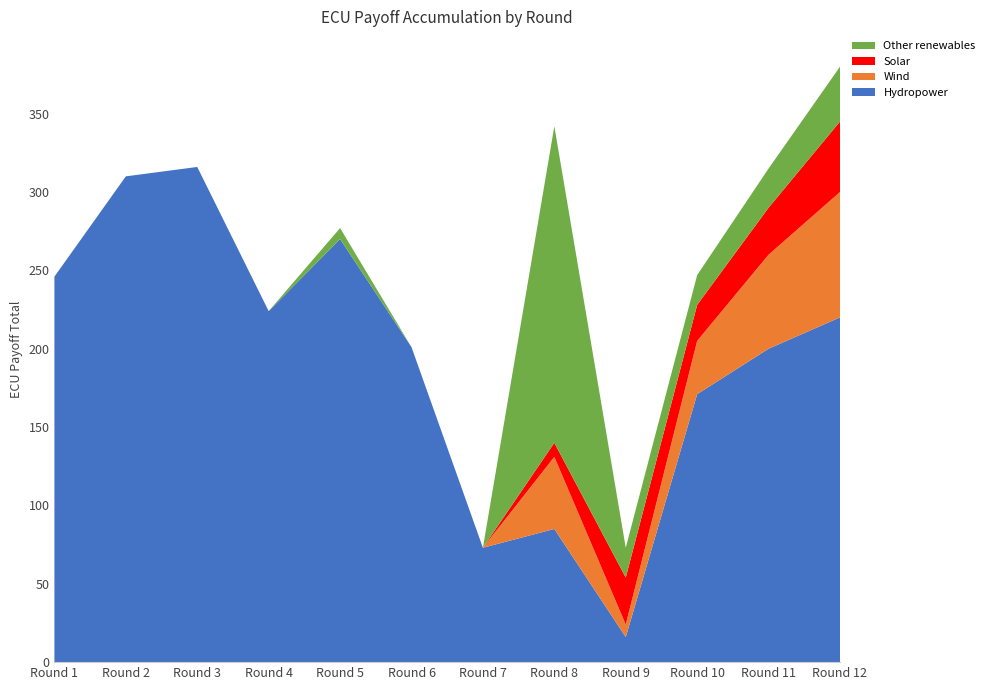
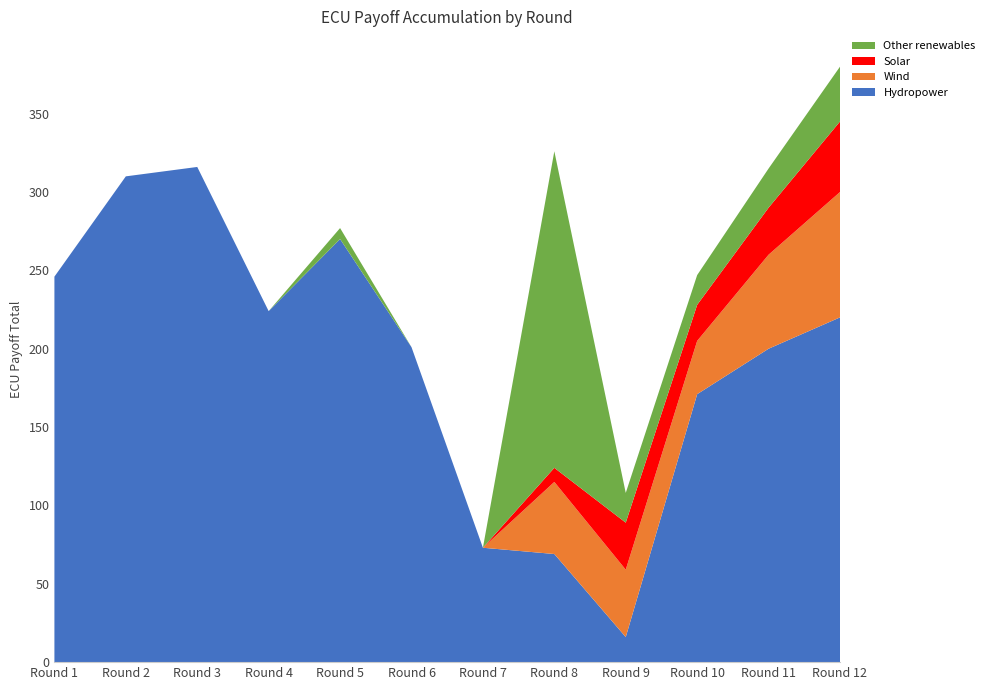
  {
    "Hydropower": {
-     "Round 8": 85
+     "Round 8": 69
    },
    "Wind": {
-     "Round 9": 8
+     "Round 9": 43
    },
    "Other renewables": {
      "Round 5": 7,
      "Round 8": 202,
      "Round 9": 19,
      "Round 10": 19,
      "Round 11": 25,
      "Round 12": 35
    }
  }
